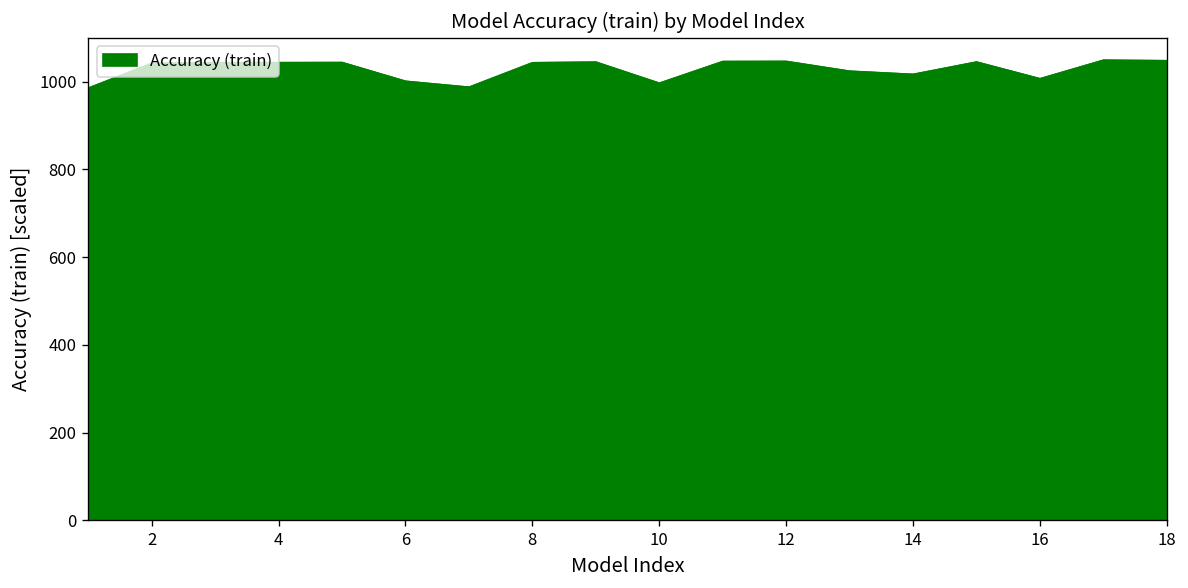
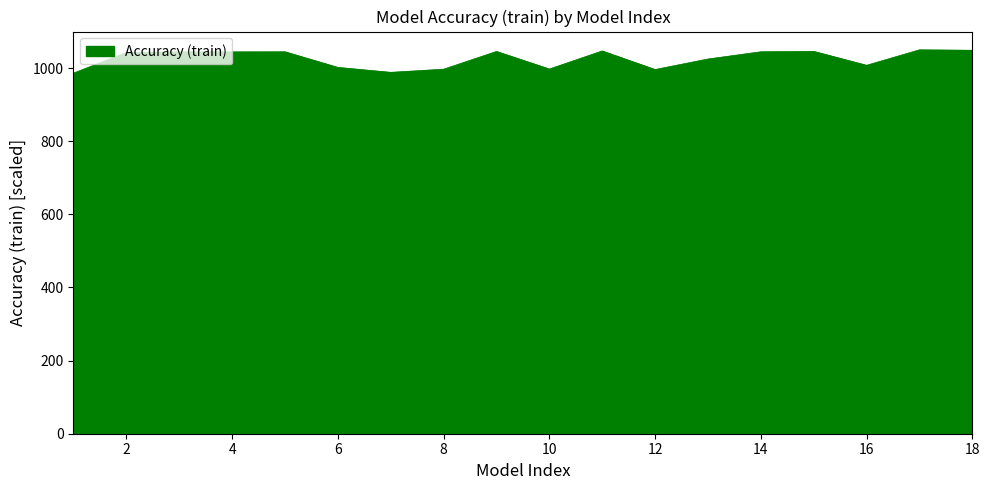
  {
    "6": 1000,
-   "8": 1040,
+   "8": 1000,
    "10": 1000,
-   "12": 1050,
-   "14": 1020,
+   "12": 1000,
+   "14": 1040,
    "16": 1010,
    "18": 1050
  }
